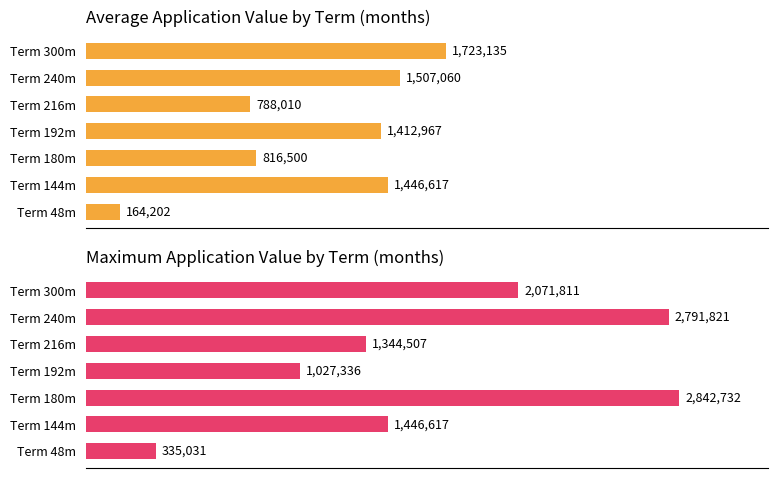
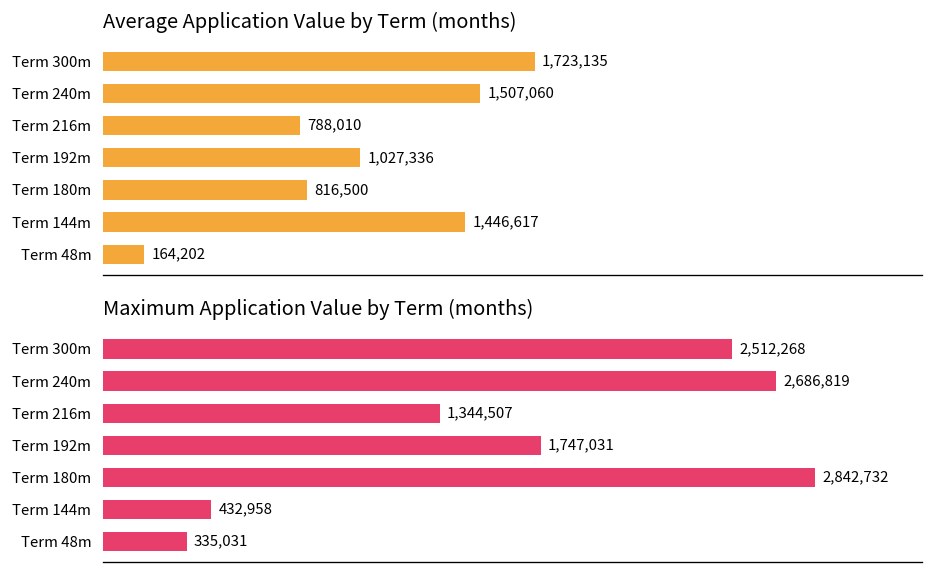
  {
    "Average Application Value by Term (months)": {
      "Term 300m": "1,723,135",
      "Term 240m": "1,507,060",
      "Term 216m": "788,010",
-     "Term 192m": "1,412,967",
+     "Term 192m": "1,027,336",
      "Term 180m": "816,500",
      "Term 144m": "1,446,617",
      "Term 48m": "164,202"
    },
    "Maximum Application Value by Term (months)": {
-     "Term 300m": "2,071,811",
-     "Term 240m": "2,791,821",
+     "Term 300m": "2,512,268",
+     "Term 240m": "2,686,819",
      "Term 216m": "1,344,507",
-     "Term 192m": "1,027,336",
+     "Term 192m": "1,747,031",
      "Term 180m": "2,842,732",
-     "Term 144m": "1,446,617",
+     "Term 144m": "432,958",
      "Term 48m": "335,031"
    }
  }
